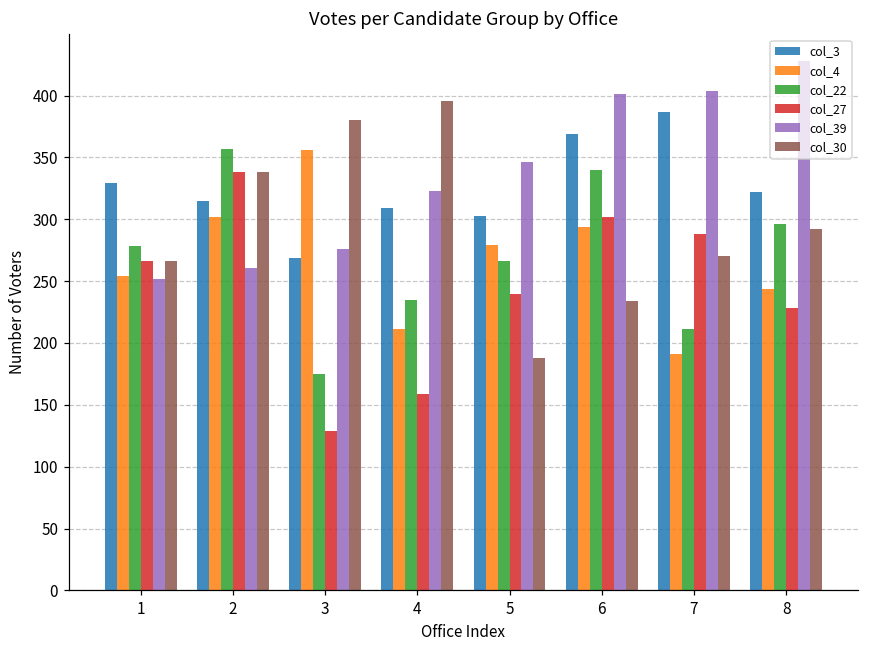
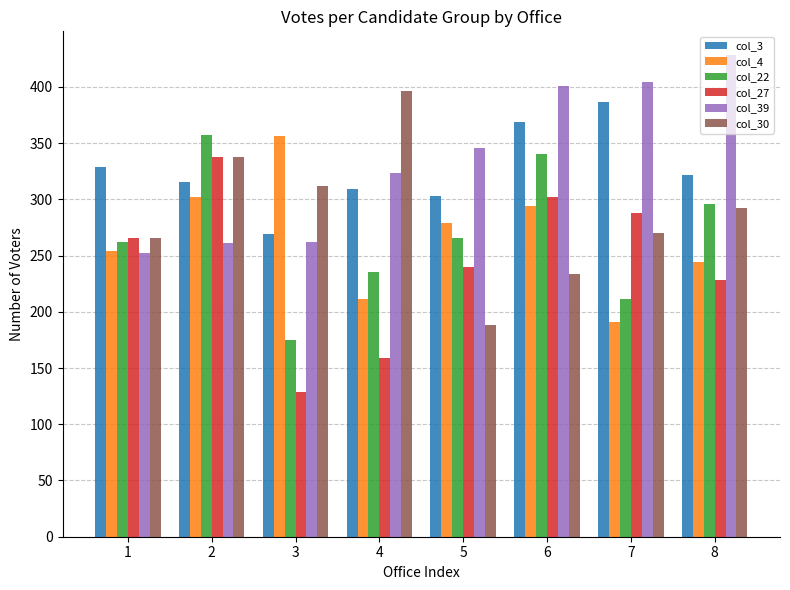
  {
    "col_3": {
      "1": 329,
      "2": 315,
      "3": 269,
      "4": 309,
      "5": 303,
      "6": 369,
      "7": 387,
      "8": 322
    },
    "col_4": {
      "1": 254,
      "2": 302,
      "3": 356,
      "4": 211,
      "5": 279,
      "6": 294,
      "7": 191,
      "8": 244
    },
    "col_22": {
-     "1": 278,
+     "1": 262,
      "2": 357,
      "3": 175,
      "4": 235,
      "5": 266,
      "6": 340,
      "7": 211,
      "8": 296
    },
    "col_27": {
      "1": 266,
      "2": 338,
      "3": 129,
      "4": 159,
      "5": 240,
      "6": 302,
      "7": 288,
      "8": 228
    },
    "col_39": {
      "1": 252,
      "2": 261,
-     "3": 276,
+     "3": 262,
      "4": 323,
      "5": 346,
      "6": 401,
      "7": 404
    },
    "col_30": {
      "1": 266,
      "2": 338,
-     "3": 380,
+     "3": 312,
      "4": 396,
      "5": 188,
      "6": 234,
      "7": 270,
      "8": 292
    }
  }
